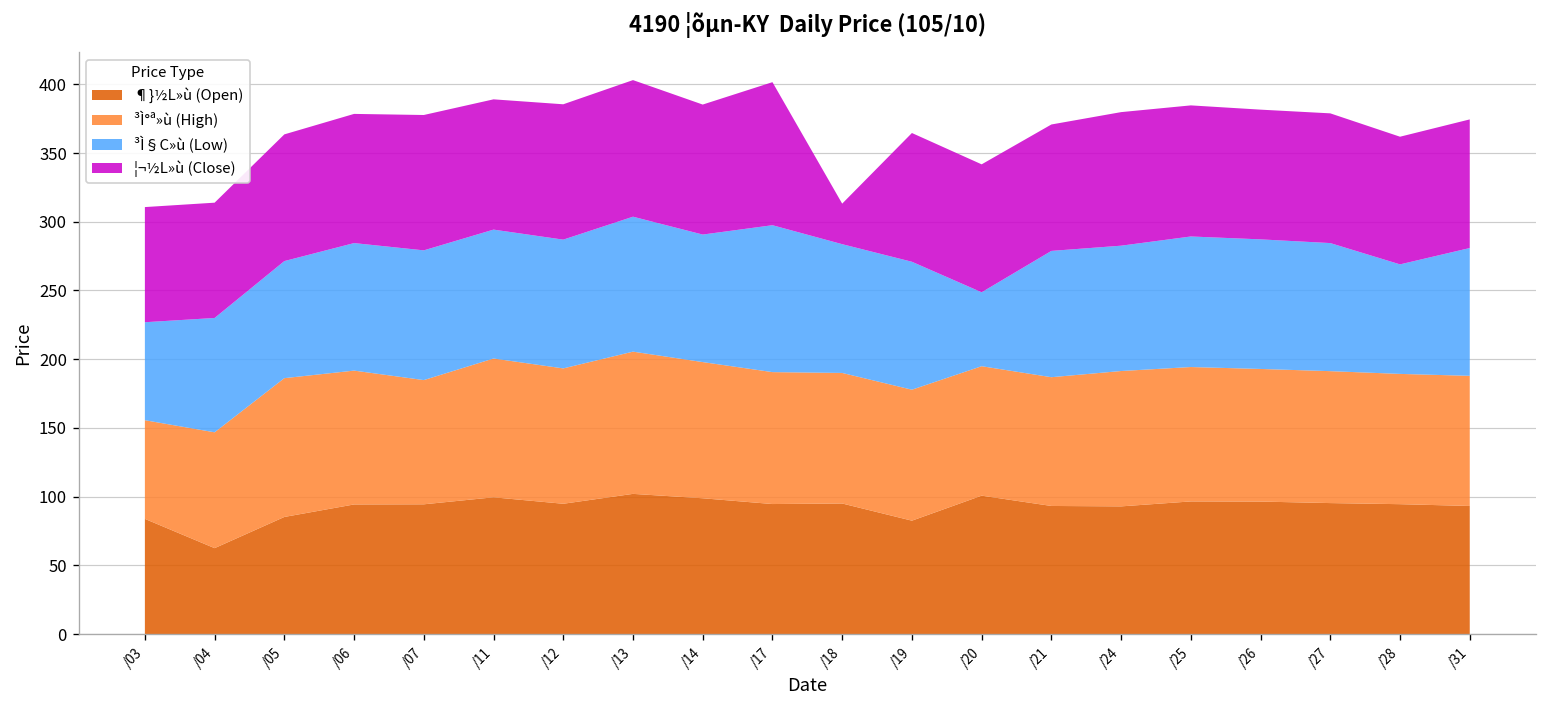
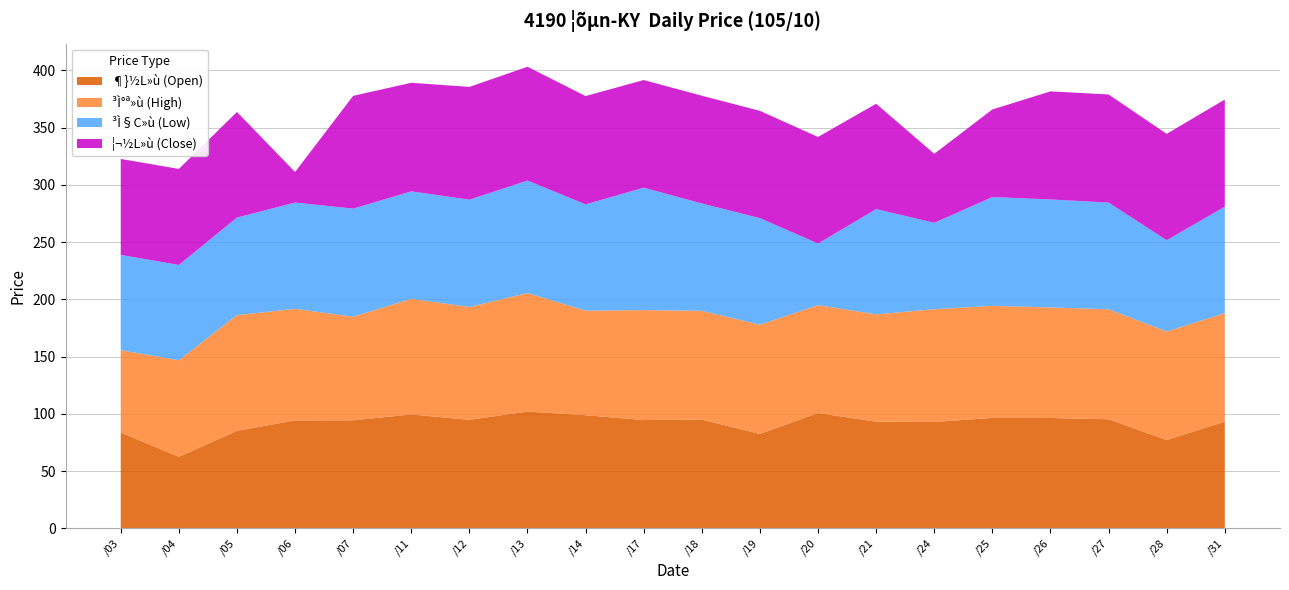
  {
    "¶}½L»ù (Open)": {
      "/03": 84,
      "/04": 63,
      "/05": 85,
      "/06": 94,
      "/07": 94,
      "/11": 100,
      "/12": 95,
      "/13": 102,
      "/14": 99,
      "/17": 95,
      "/18": 95,
      "/19": 83,
      "/20": 101,
      "/21": 93,
      "/24": 93,
      "/25": 97,
      "/26": 96,
      "/27": 95,
-     "/28": 95,
+     "/28": 77,
      "/31": 93
    },
    "³Ì°ª»ù (High)": {
      "/03": 72,
      "/04": 84,
      "/05": 101,
      "/06": 97,
      "/07": 90,
      "/11": 101,
      "/12": 99,
      "/13": 104,
-     "/14": 99,
+     "/14": 91,
      "/17": 96,
      "/18": 95,
      "/19": 95,
      "/20": 94,
      "/21": 94,
      "/24": 99,
      "/25": 98,
      "/26": 97,
      "/27": 96,
      "/28": 95,
      "/31": 95
    },
    "³Ì§C»ù (Low)": {
-     "/03": 71,
+     "/03": 83,
      "/04": 83,
      "/05": 85,
      "/06": 93,
      "/07": 94,
      "/11": 94,
      "/12": 94,
      "/13": 98,
      "/14": 93,
      "/17": 107,
      "/18": 94,
      "/19": 93,
      "/20": 54,
      "/21": 92,
-     "/24": 91,
+     "/24": 75,
      "/25": 95,
      "/26": 94,
      "/27": 93,
      "/28": 80,
      "/31": 93
    },
    "¦¬½L»ù (Close)": {
      "/03": 84,
      "/04": 84,
      "/05": 92,
-     "/06": 94,
+     "/06": 27,
      "/07": 99,
      "/11": 95,
      "/12": 99,
      "/13": 99,
      "/14": 95,
-     "/17": 104,
-     "/18": 30,
+     "/17": 94,
+     "/18": 94,
      "/19": 94,
      "/20": 93,
      "/21": 92,
-     "/24": 97,
-     "/25": 95,
+     "/24": 60,
+     "/25": 77,
      "/26": 94,
      "/27": 94,
      "/28": 93,
      "/31": 94
    }
  }
